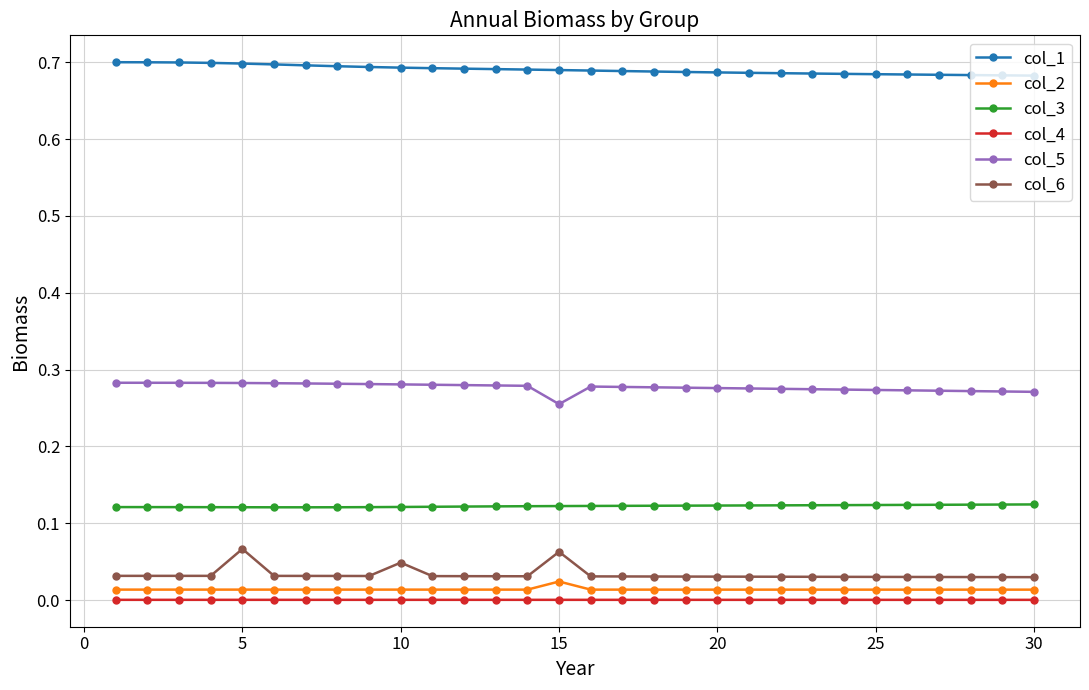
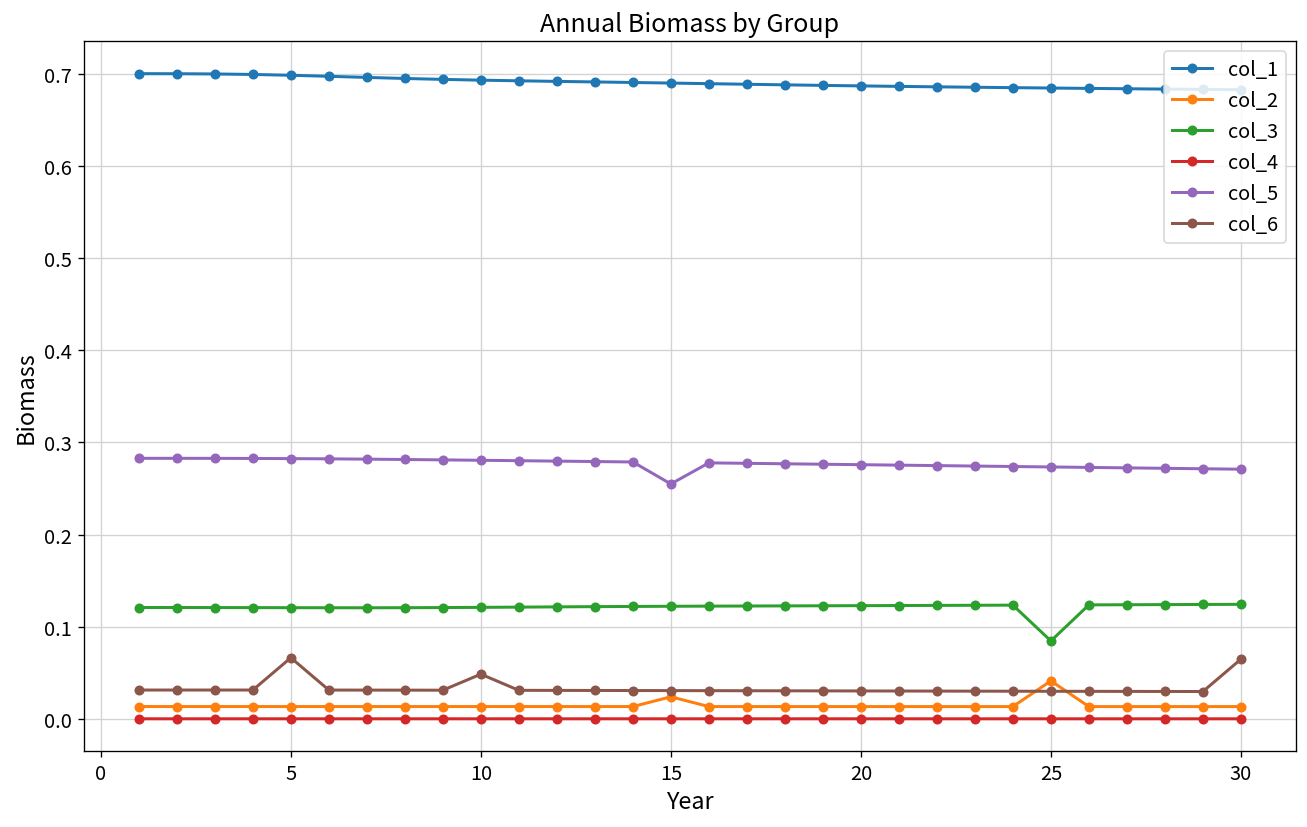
  {
    "col_1": {
      "5": 0.70,
      "10": 0.69,
      "15": 0.69,
      "20": 0.69,
      "25": 0.68
    },
    "col_2": {
      "5": 0.01,
      "10": 0.01,
      "15": 0.02,
      "20": 0.01,
-     "25": 0.01,
+     "25": 0.04,
      "30": 0.01
    },
    "col_3": {
      "5": 0.12,
      "10": 0.12,
      "15": 0.12,
      "20": 0.12,
-     "25": 0.12,
+     "25": 0.08,
      "30": 0.12
    },
    "col_4": {
      "5": 0.00,
      "10": 0.00,
      "15": 0.00,
      "20": 0.00,
      "25": 0.00,
      "30": 0.00
    },
    "col_5": {
      "5": 0.28,
      "10": 0.28,
      "15": 0.25,
      "20": 0.28,
      "25": 0.27,
      "30": 0.27
    },
    "col_6": {
      "5": 0.07,
      "10": 0.05,
-     "15": 0.06,
+     "15": 0.03,
      "20": 0.03,
      "25": 0.03,
-     "30": 0.03
+     "30": 0.06
    }
  }
